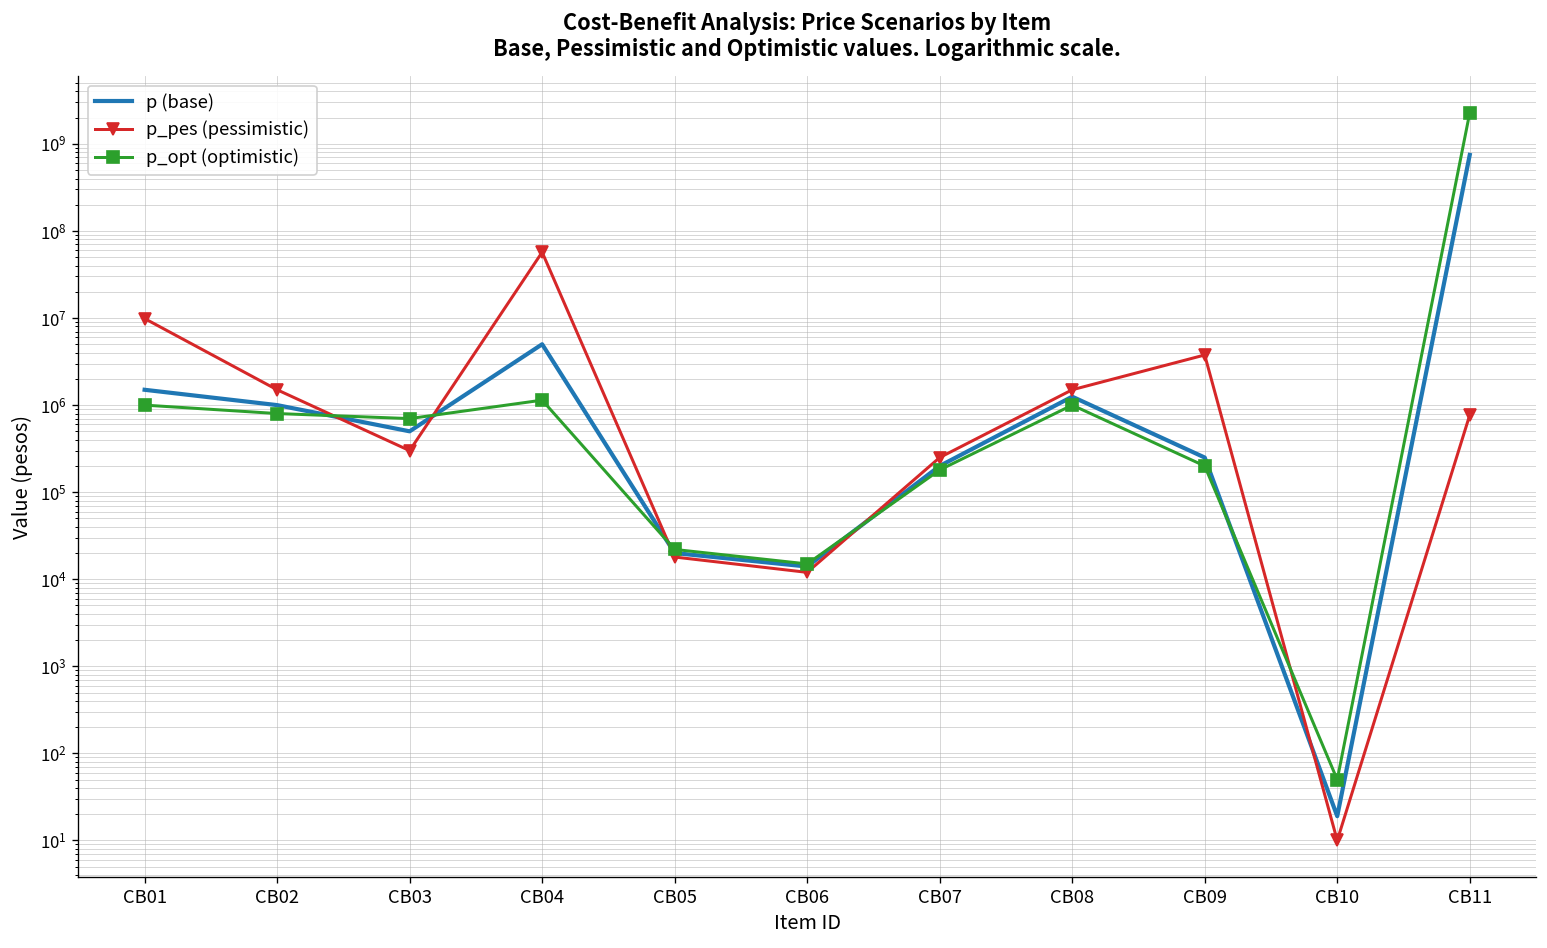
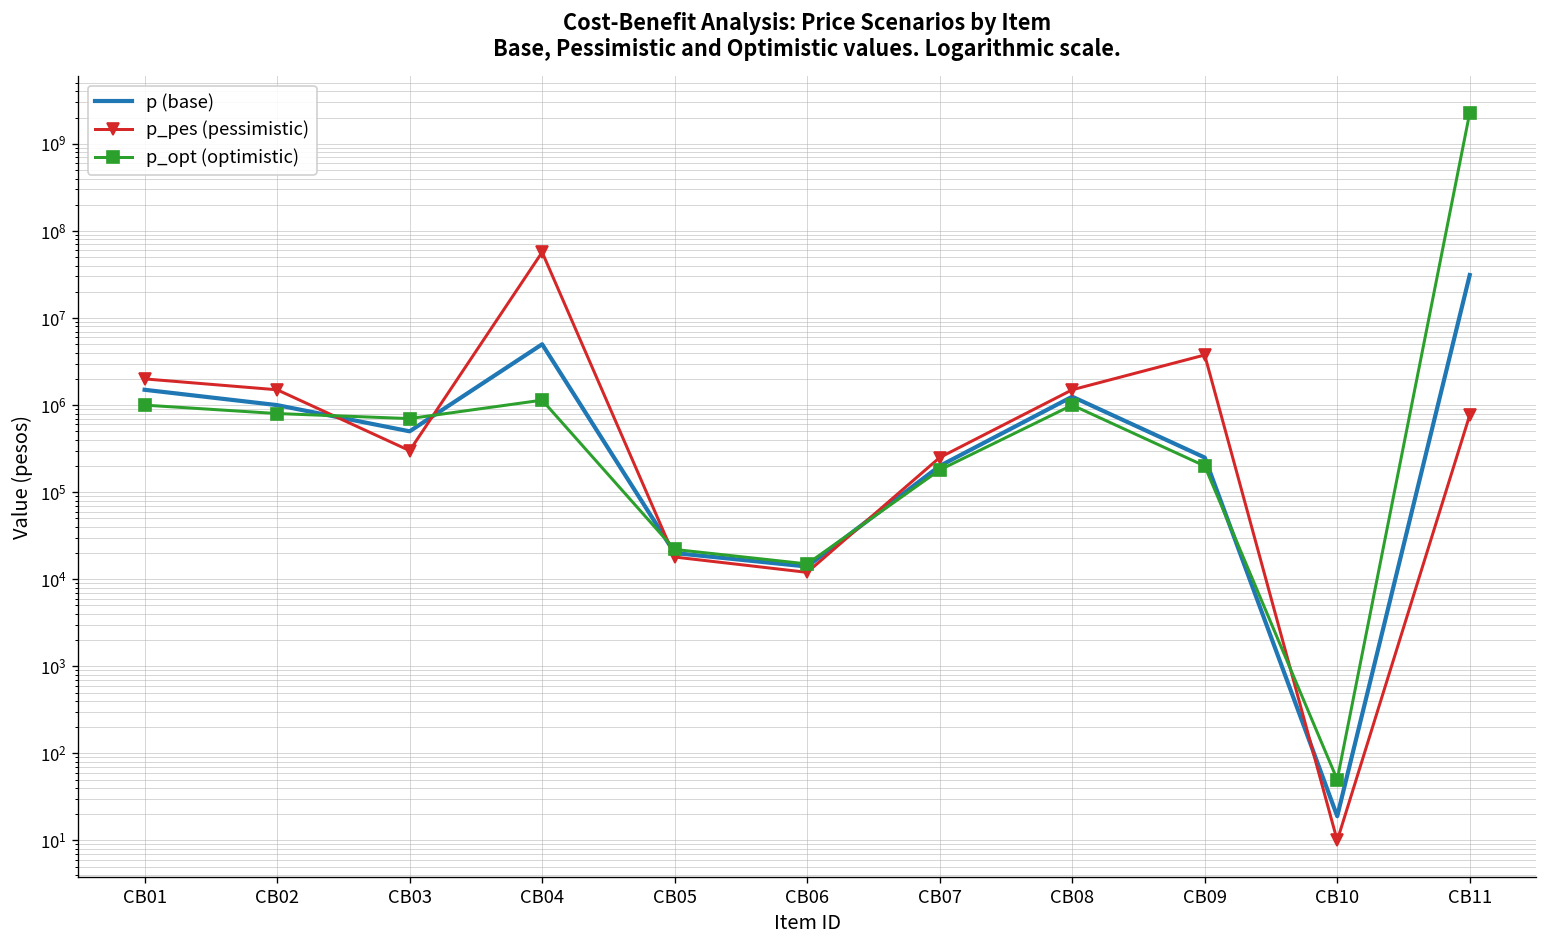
  {
    "p (base)": {
      "CB01": 1500000,
      "CB02": 1000000,
      "CB03": 500000,
      "CB04": 5000000,
      "CB05": 20000,
      "CB07": 200000,
      "CB08": 1300000,
      "CB09": 250000,
      "CB10": 19,
-     "CB11": 700000000
+     "CB11": 31000000
    },
    "p_pes (pessimistic)": {
-     "CB01": 10000000,
+     "CB01": 2000000,
      "CB02": 1500000,
      "CB03": 300000,
      "CB04": 60000000,
      "CB05": 18000,
      "CB06": 12000,
      "CB07": 250000,
      "CB08": 1500000,
      "CB09": 4000000,
      "CB10": 10,
      "CB11": 800000
    },
    "p_opt (optimistic)": {
      "CB01": 1000000,
      "CB02": 800000,
      "CB03": 700000,
      "CB04": 1100000,
      "CB05": 22000,
      "CB07": 180000,
      "CB08": 1000000,
      "CB09": 200000,
      "CB10": 50,
      "CB11": 2300000000
    }
  }
